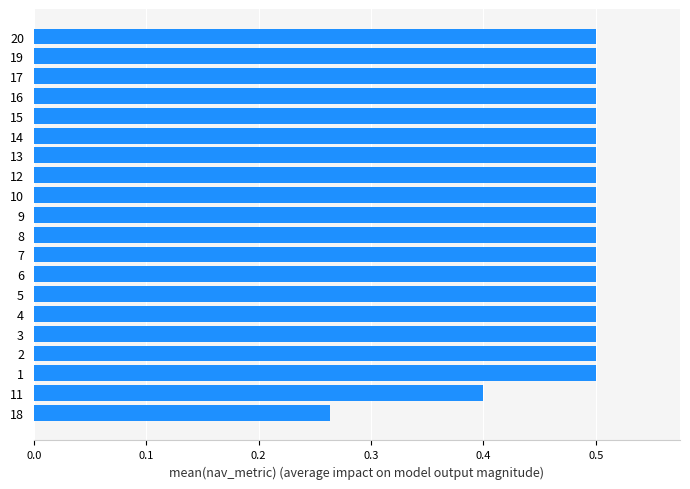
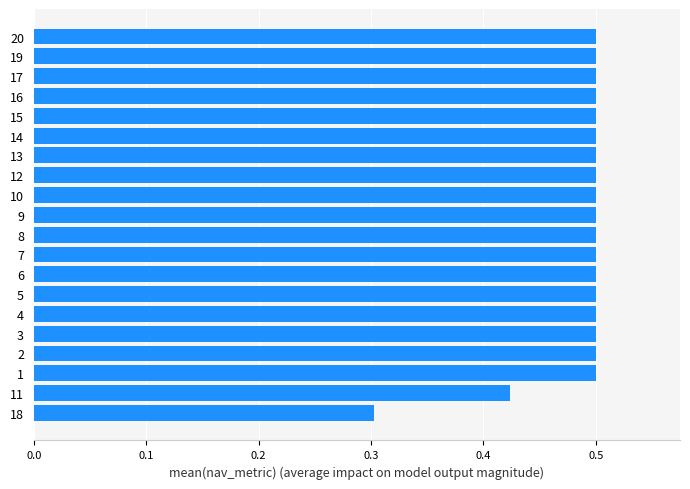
  {
    "20": 0.500,
    "19": 0.500,
    "17": 0.500,
    "16": 0.500,
    "15": 0.500,
    "14": 0.500,
    "13": 0.500,
    "12": 0.500,
    "10": 0.500,
    "9": 0.500,
    "8": 0.500,
    "7": 0.500,
    "6": 0.500,
    "5": 0.500,
    "4": 0.500,
    "3": 0.500,
    "2": 0.500,
    "1": 0.500,
-   "11": 0.400,
-   "18": 0.264
+   "11": 0.424,
+   "18": 0.303
  }
